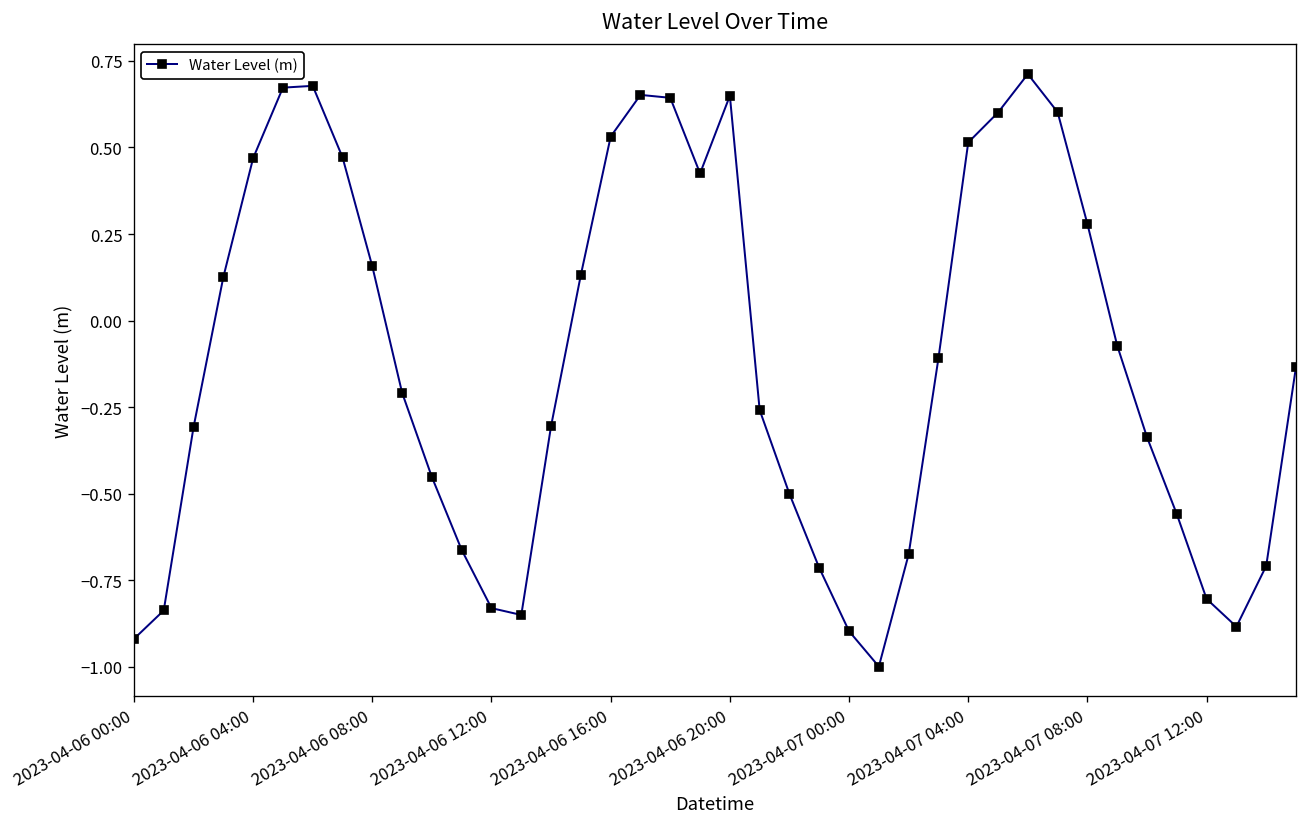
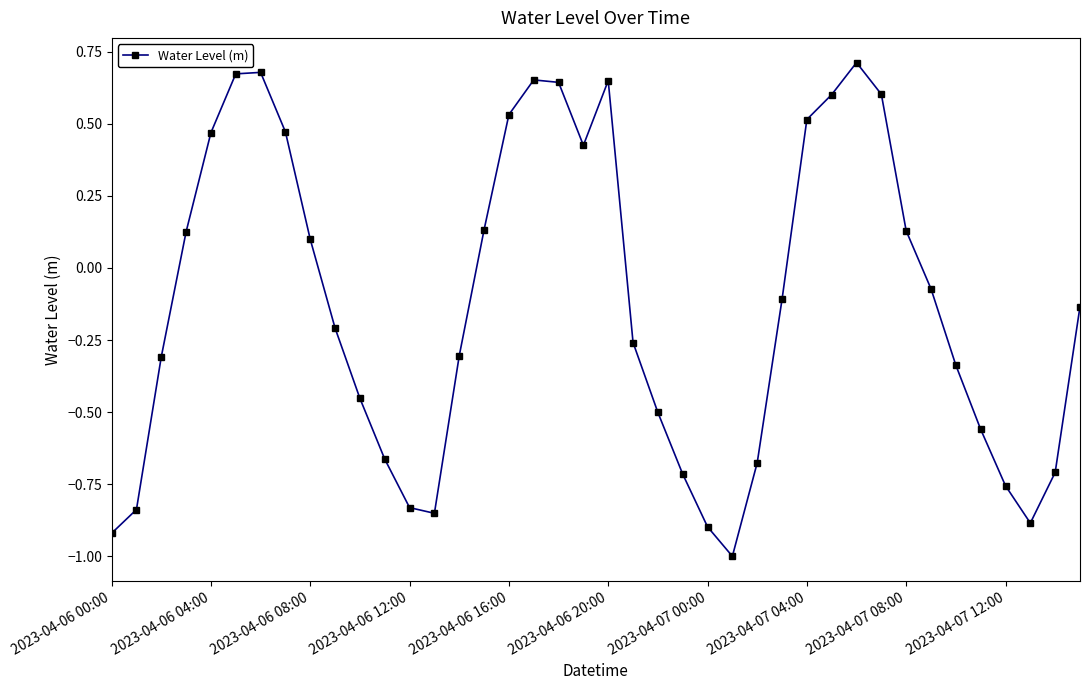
  {
    "2023-04-06 00:00": -0.92,
    "2023-04-06 04:00": 0.47,
-   "2023-04-06 08:00": 0.16,
+   "2023-04-06 08:00": 0.10,
    "2023-04-06 12:00": -0.83,
    "2023-04-06 16:00": 0.53,
    "2023-04-06 20:00": 0.65,
    "2023-04-07 00:00": -0.90,
    "2023-04-07 04:00": 0.51,
-   "2023-04-07 08:00": 0.28,
-   "2023-04-07 12:00": -0.80
+   "2023-04-07 08:00": 0.13,
+   "2023-04-07 12:00": -0.76
  }
